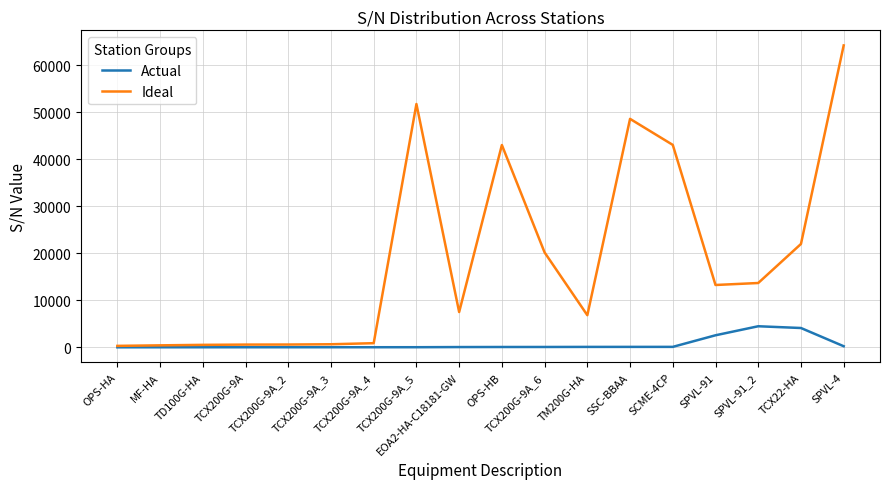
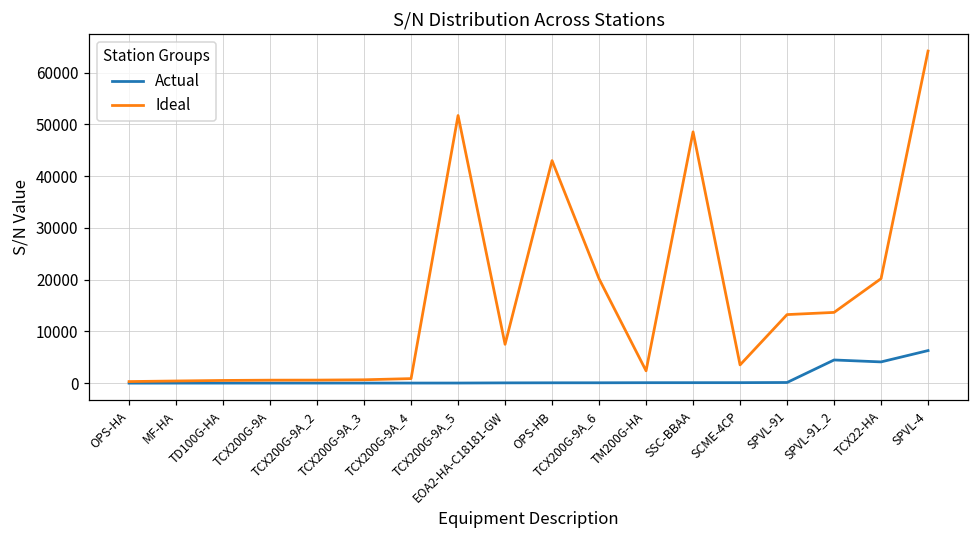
  {
    "Actual": {
      "TCX200G-9A": 0,
      "TCX200G-9A_2": 0,
      "TCX200G-9A_3": 0,
      "TCX200G-9A_4": 0,
      "TCX200G-9A_5": 0,
      "EOA2-HA-C18181-GW": 0,
      "OPS-HB": 0,
      "TCX200G-9A_6": 0,
      "TM200G-HA": 0,
      "SSC-BBAA": 0,
      "SCME-4CP": 0,
-     "SPVL-91": 3000,
+     "SPVL-91": 0,
      "SPVL-91_2": 4000,
      "TCX22-HA": 4000,
-     "SPVL-4": 0
+     "SPVL-4": 6000
    },
    "Ideal": {
      "TCX200G-9A": 1000,
      "TCX200G-9A_2": 1000,
      "TCX200G-9A_3": 1000,
      "TCX200G-9A_4": 1000,
      "TCX200G-9A_5": 52000,
      "EOA2-HA-C18181-GW": 8000,
      "OPS-HB": 43000,
      "TCX200G-9A_6": 20000,
-     "TM200G-HA": 7000,
+     "TM200G-HA": 2000,
      "SSC-BBAA": 49000,
-     "SCME-4CP": 43000,
+     "SCME-4CP": 4000,
      "SPVL-91": 13000,
      "SPVL-91_2": 14000,
-     "TCX22-HA": 22000,
+     "TCX22-HA": 20000,
      "SPVL-4": 64000
    }
  }
